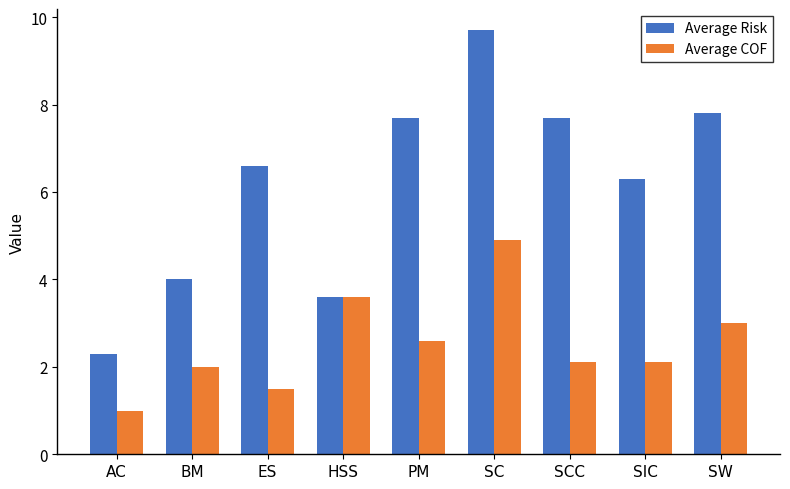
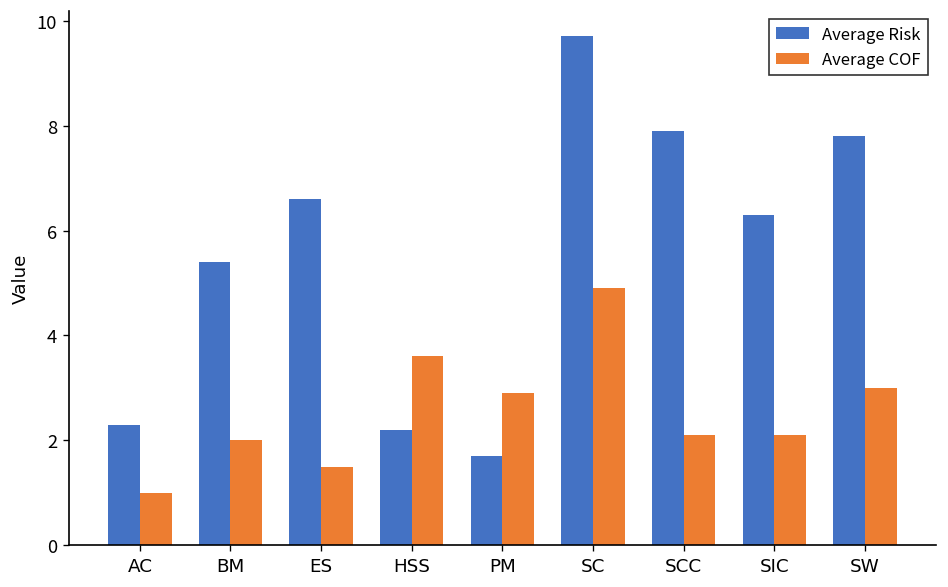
  {
    "Average Risk": {
      "AC": 2.3,
-     "BM": 4.0,
+     "BM": 5.4,
      "ES": 6.6,
-     "HSS": 3.6,
-     "PM": 7.7,
+     "HSS": 2.2,
+     "PM": 1.7,
      "SC": 9.7,
-     "SCC": 7.7,
+     "SCC": 7.9,
      "SIC": 6.3,
      "SW": 7.8
    },
    "Average COF": {
      "AC": 1.0,
      "BM": 2.0,
      "ES": 1.5,
      "HSS": 3.6,
-     "PM": 2.6,
+     "PM": 2.9,
      "SC": 4.9,
      "SCC": 2.1,
      "SIC": 2.1,
      "SW": 3.0
    }
  }
